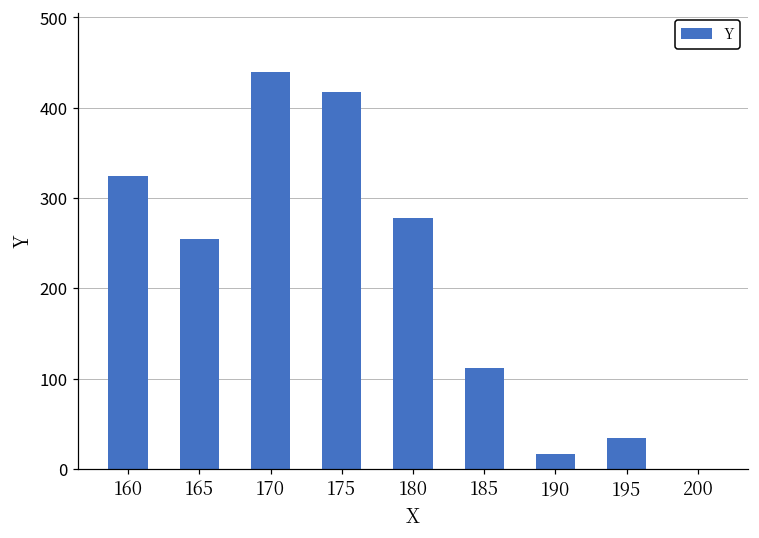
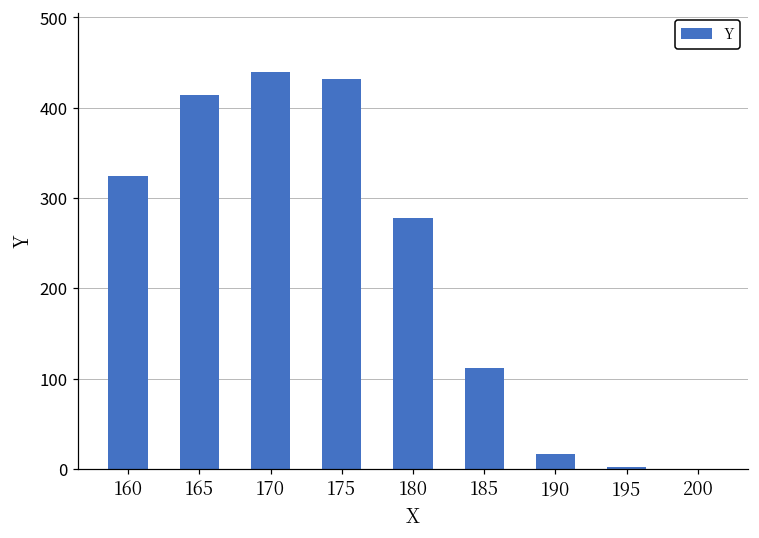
  {
    "160": 320,
-   "165": 250,
+   "165": 410,
    "170": 440,
-   "175": 420,
+   "175": 430,
    "180": 280,
    "185": 110,
    "190": 20,
-   "195": 30
+   "195": 0
  }
